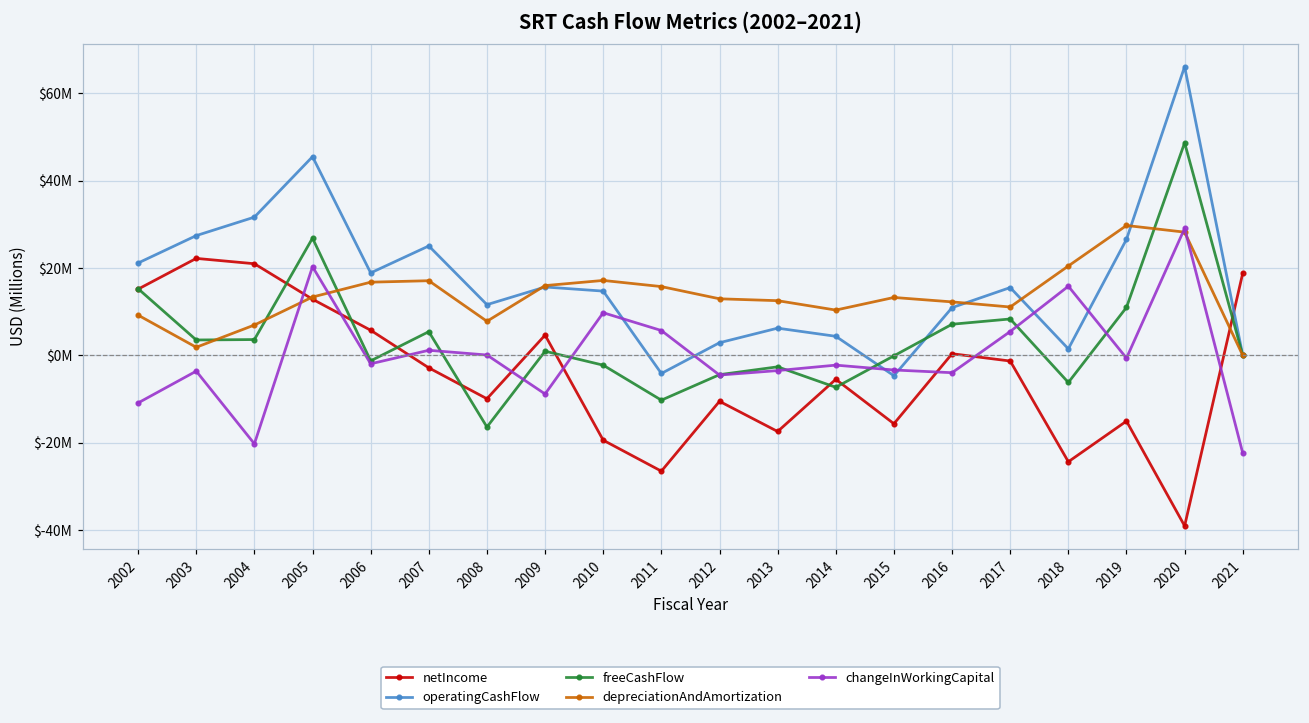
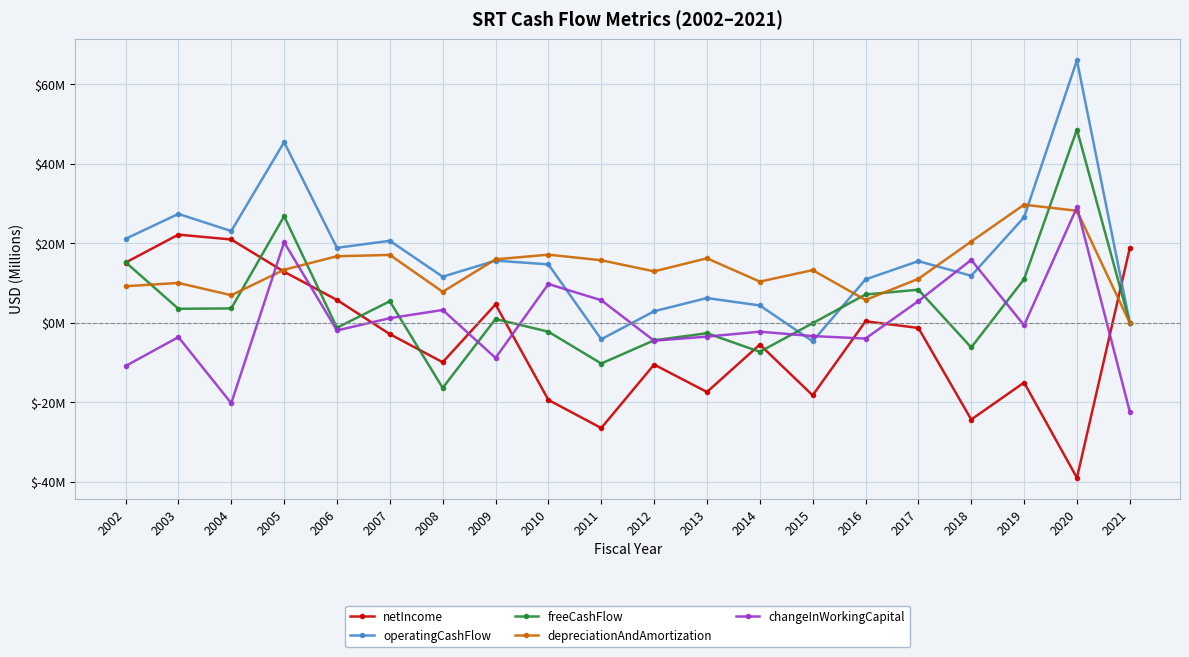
  {
    "netIncome": {
      "2003": "$22000000",
      "2004": "$21000000",
      "2006": "$6000000",
      "2007": "$-3000000",
      "2008": "$-10000000",
      "2009": "$5000000",
      "2010": "$-19000000",
      "2011": "$-26000000",
      "2012": "$-10000000",
      "2013": "$-17000000",
      "2014": "$-5000000",
-     "2015": "$-16000000",
+     "2015": "$-18000000",
      "2016": "$0",
      "2017": "$-1000000",
      "2018": "$-24000000",
      "2019": "$-15000000",
      "2020": "$-39000000",
      "2021": "$19000000"
    },
    "operatingCashFlow": {
      "2002": "$21000000",
      "2003": "$27000000",
-     "2004": "$32000000",
+     "2004": "$23000000",
      "2005": "$45000000",
      "2006": "$19000000",
-     "2007": "$25000000",
+     "2007": "$21000000",
      "2008": "$12000000",
      "2010": "$15000000",
      "2011": "$-4000000",
      "2012": "$3000000",
      "2013": "$6000000",
      "2014": "$4000000",
      "2015": "$-5000000",
      "2016": "$11000000",
      "2017": "$16000000",
-     "2018": "$2000000",
+     "2018": "$12000000",
      "2019": "$27000000",
      "2020": "$66000000"
    },
    "freeCashFlow": {
      "2003": "$4000000",
      "2004": "$4000000",
      "2005": "$27000000",
      "2006": "$-1000000",
      "2007": "$5000000",
      "2008": "$-16000000",
      "2009": "$1000000",
      "2010": "$-2000000",
      "2011": "$-10000000",
      "2013": "$-3000000",
      "2014": "$-7000000",
      "2015": "$0",
      "2016": "$7000000",
      "2017": "$8000000",
      "2018": "$-6000000",
      "2019": "$11000000",
      "2020": "$49000000"
    },
    "depreciationAndAmortization": {
      "2002": "$9000000",
-     "2003": "$2000000",
+     "2003": "$10000000",
      "2004": "$7000000",
      "2006": "$17000000",
      "2007": "$17000000",
      "2008": "$8000000",
      "2010": "$17000000",
      "2011": "$16000000",
      "2012": "$13000000",
-     "2013": "$13000000",
+     "2013": "$16000000",
      "2014": "$10000000",
      "2015": "$13000000",
-     "2016": "$12000000",
+     "2016": "$6000000",
      "2017": "$11000000",
      "2018": "$20000000",
      "2019": "$30000000",
      "2020": "$28000000"
    },
    "changeInWorkingCapital": {
      "2002": "$-11000000",
      "2003": "$-4000000",
      "2004": "$-20000000",
      "2005": "$20000000",
      "2006": "$-2000000",
      "2007": "$1000000",
-     "2008": "$0",
+     "2008": "$3000000",
      "2009": "$-9000000",
      "2010": "$10000000",
      "2011": "$6000000",
      "2013": "$-3000000",
      "2014": "$-2000000",
      "2015": "$-3000000",
      "2016": "$-4000000",
      "2017": "$5000000",
      "2018": "$16000000",
      "2019": "$-1000000",
      "2020": "$29000000",
      "2021": "$-22000000"
    }
  }
